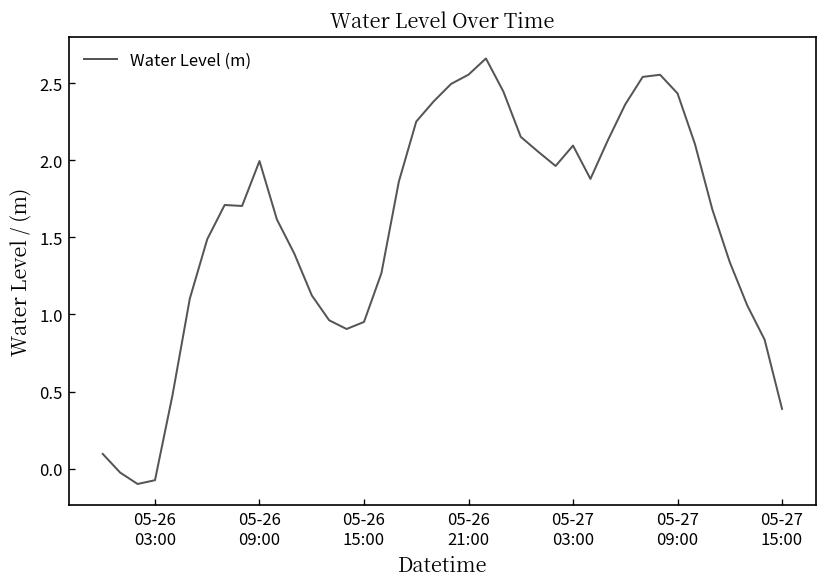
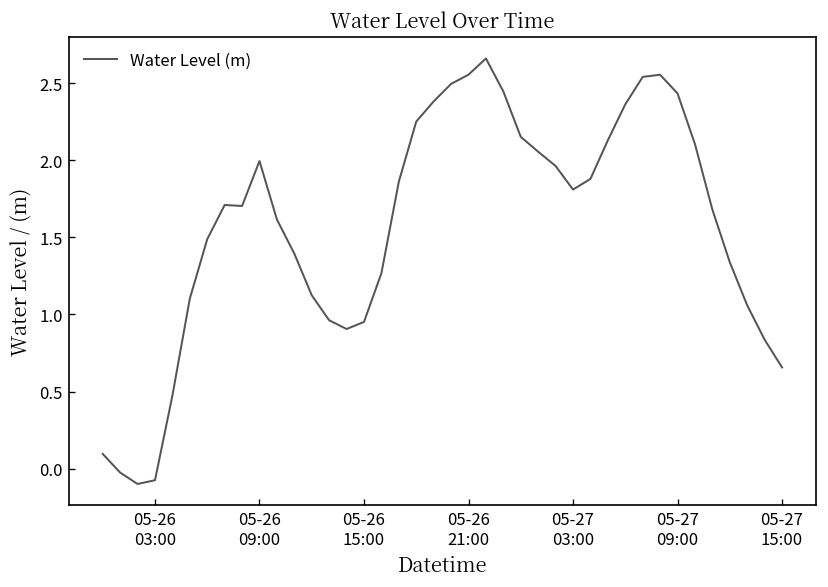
  {
    "05-26 03:00": -0.07,
    "05-26 09:00": 1.99,
    "05-26 15:00": 0.95,
    "05-26 21:00": 2.55,
-   "05-27 03:00": 2.09,
+   "05-27 03:00": 1.81,
    "05-27 09:00": 2.43,
-   "05-27 15:00": 0.39
+   "05-27 15:00": 0.66
  }
